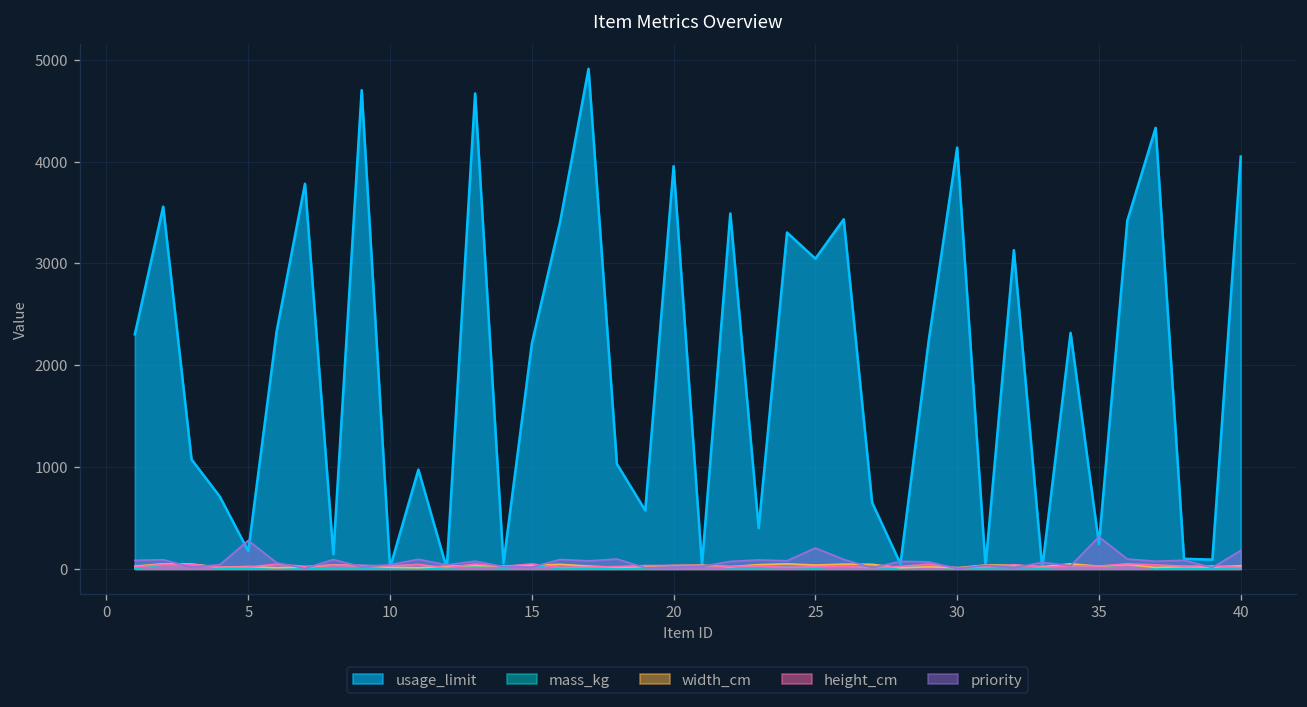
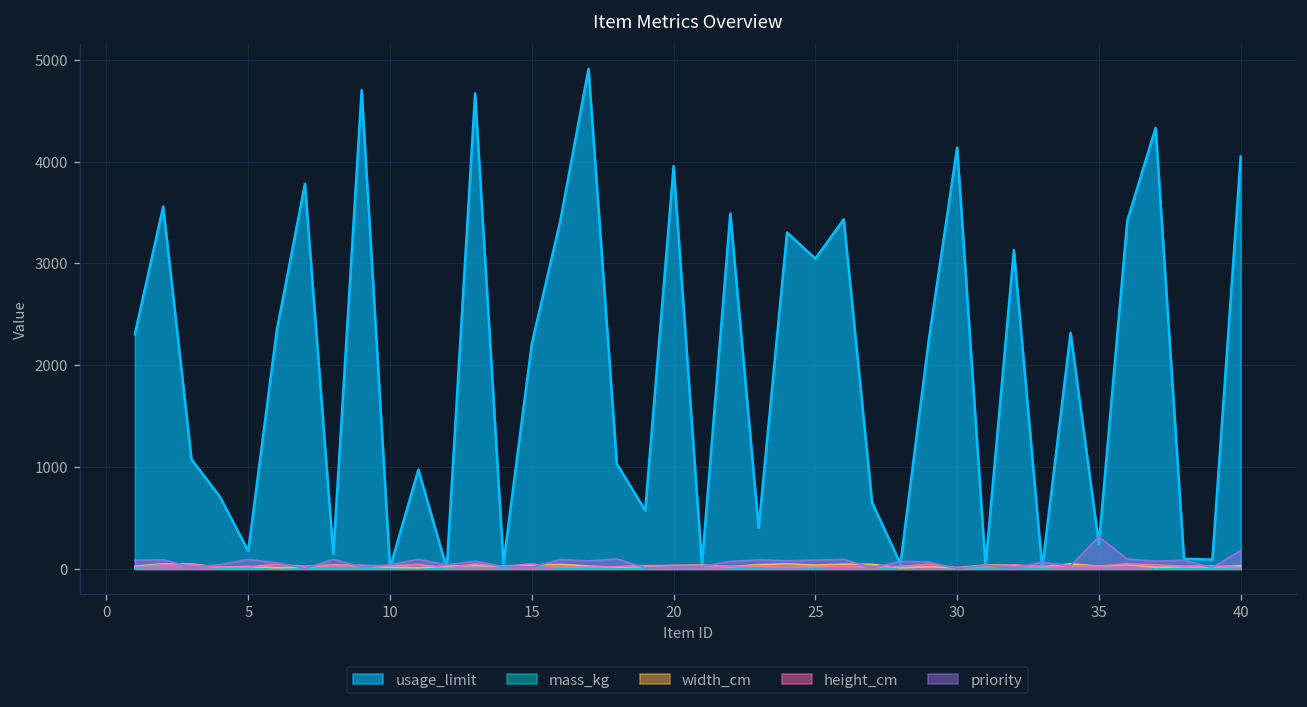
  {
    "priority": {
-     "5": 300,
-     "25": 200,
+     "5": 100,
+     "25": 100,
      "35": 300,
      "40": 200
    }
  }
